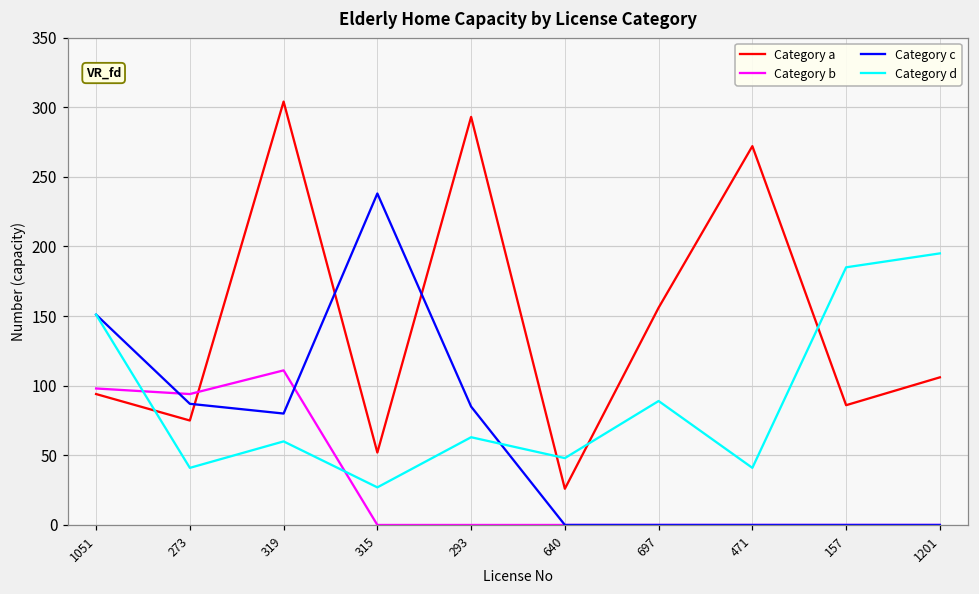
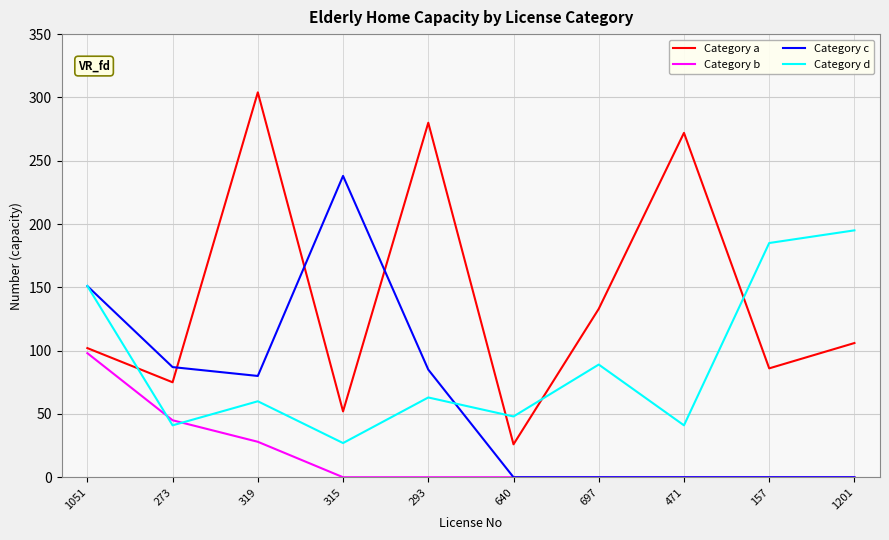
  {
    "Category a": {
-     "1051": 94,
+     "1051": 102,
      "273": 75,
      "319": 304,
      "315": 52,
-     "293": 293,
+     "293": 280,
      "640": 26,
-     "697": 156,
+     "697": 133,
      "471": 272,
      "157": 86,
      "1201": 106
    },
    "Category b": {
      "1051": 98,
-     "273": 94,
-     "319": 111,
+     "273": 45,
+     "319": 28,
      "315": 0,
      "293": 0
    },
    "Category c": {
      "273": 87,
      "319": 80,
      "315": 238,
      "293": 85
    },
    "Category d": {
      "273": 41,
      "319": 60,
      "315": 27,
      "293": 63,
      "640": 48,
      "697": 89,
      "471": 41,
      "157": 185,
      "1201": 195
    }
  }
